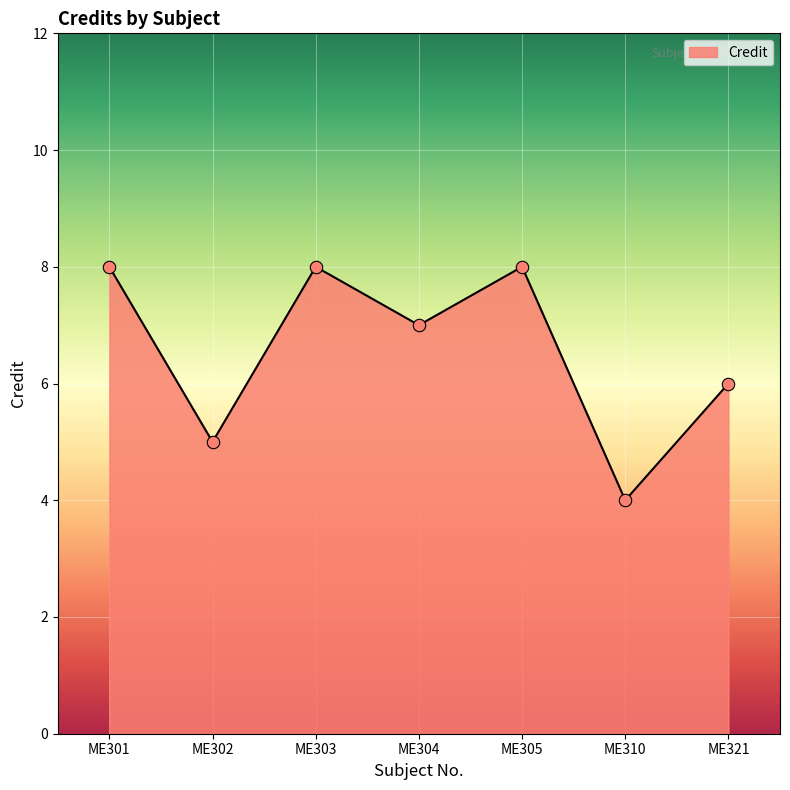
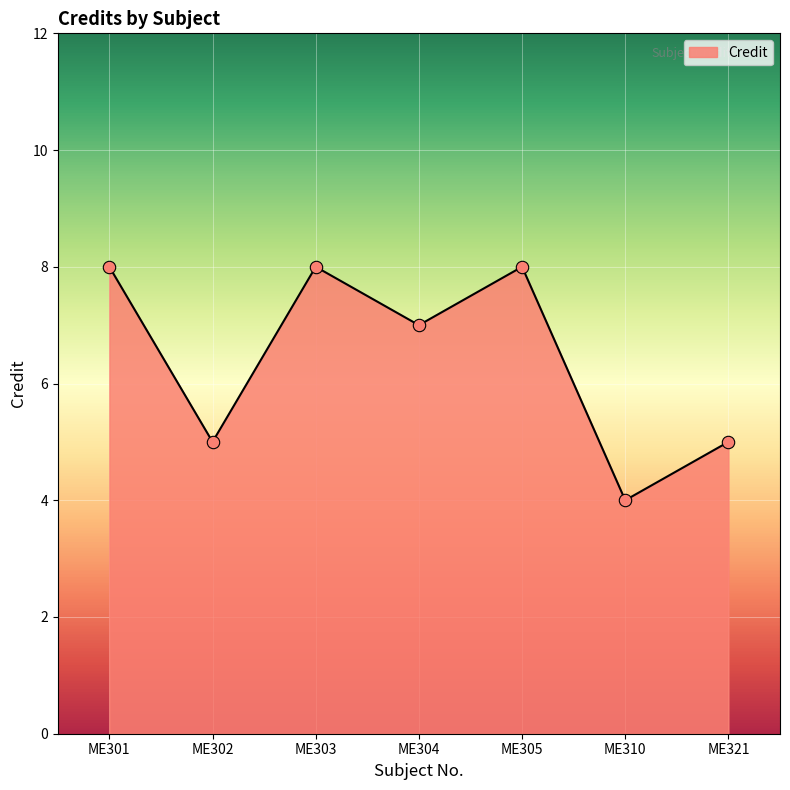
  {
    "ME301": 8,
    "ME302": 5,
    "ME303": 8,
    "ME304": 7,
    "ME305": 8,
    "ME310": 4,
-   "ME321": 6
+   "ME321": 5
  }
